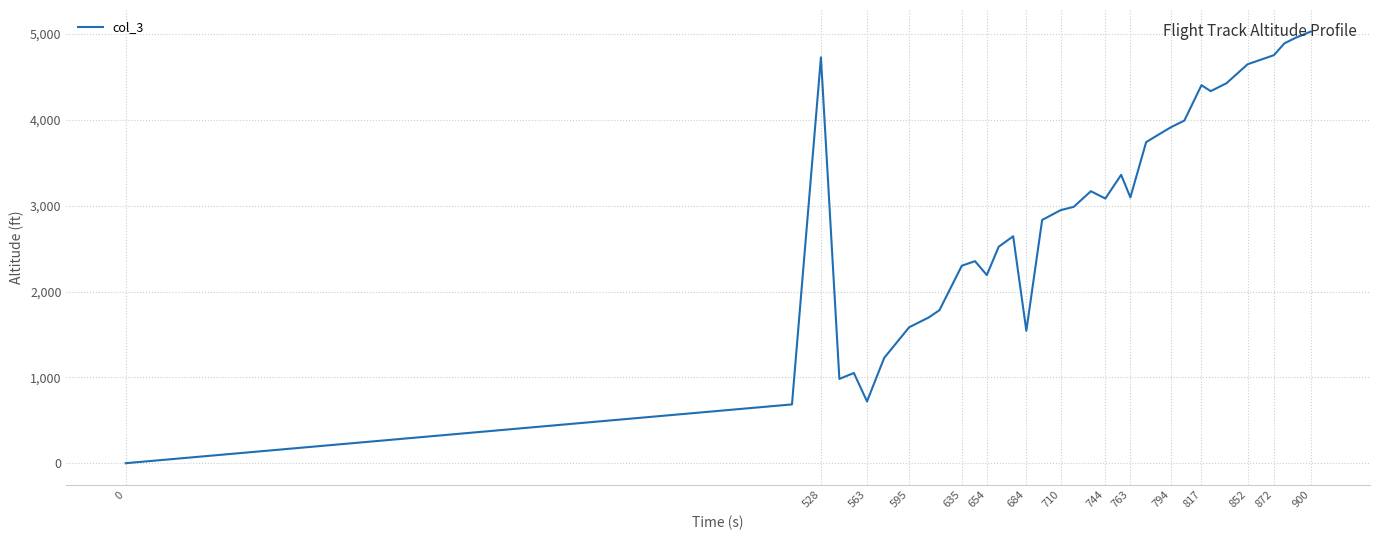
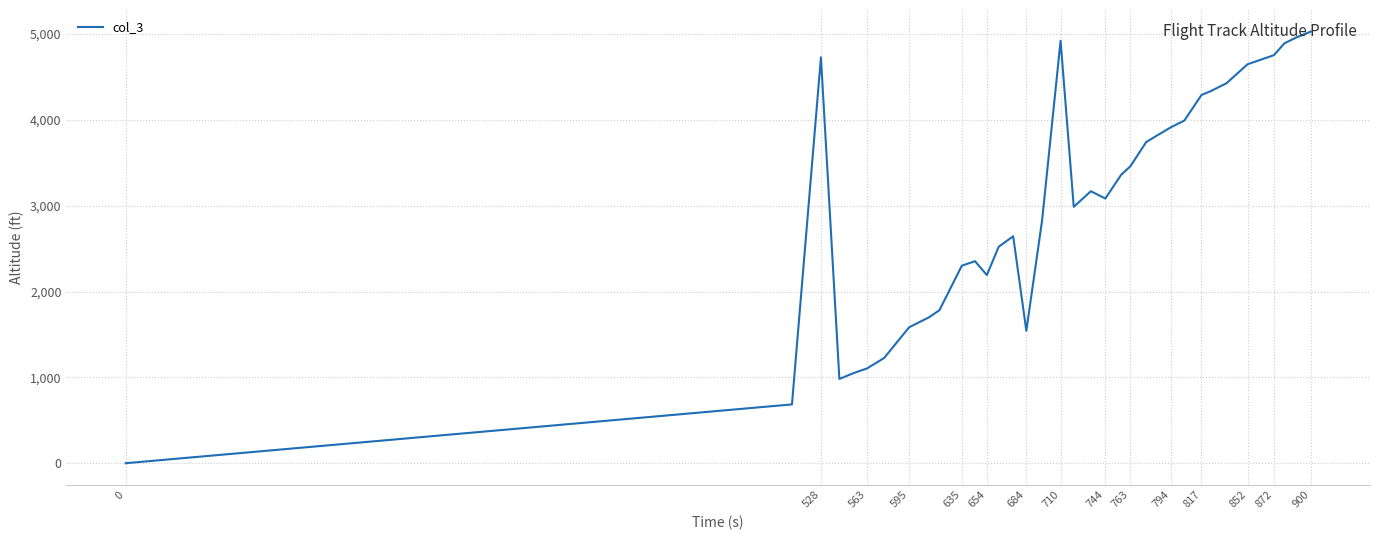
  {
    "0": "0",
    "528": "4,700",
-   "563": "700",
+   "563": "1,100",
    "595": "1,600",
    "635": "2,300",
    "654": "2,200",
    "684": "1,500",
-   "710": "2,900",
+   "710": "4,900",
    "744": "3,100",
-   "763": "3,100",
+   "763": "3,500",
    "794": "3,900",
-   "817": "4,400",
+   "817": "4,300",
    "852": "4,600",
    "872": "4,800",
    "900": "5,000"
  }
